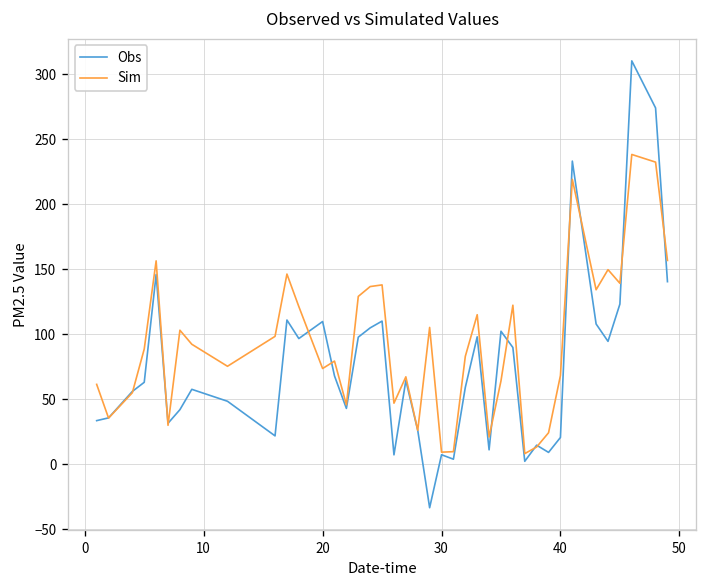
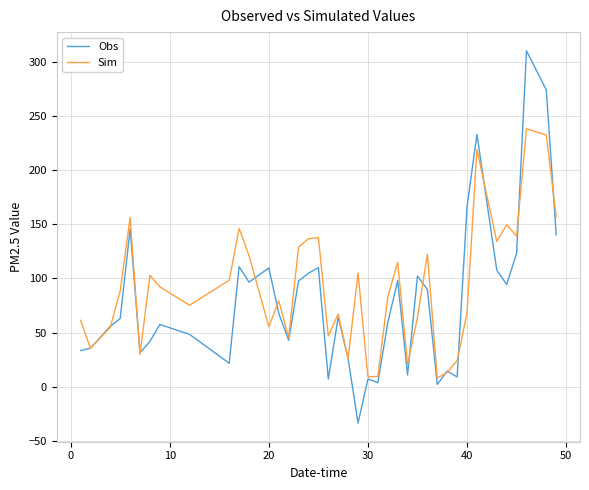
  {
    "Obs": {
      "20": 110,
-     "40": 20
+     "40": 166
    },
    "Sim": {
-     "20": 74,
+     "20": 55,
      "40": 68
    }
  }
